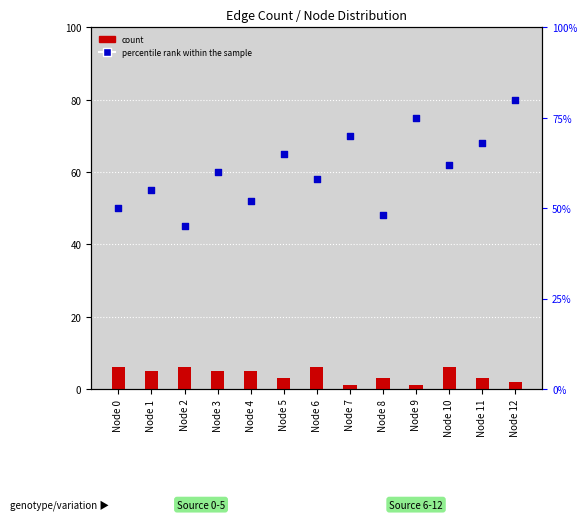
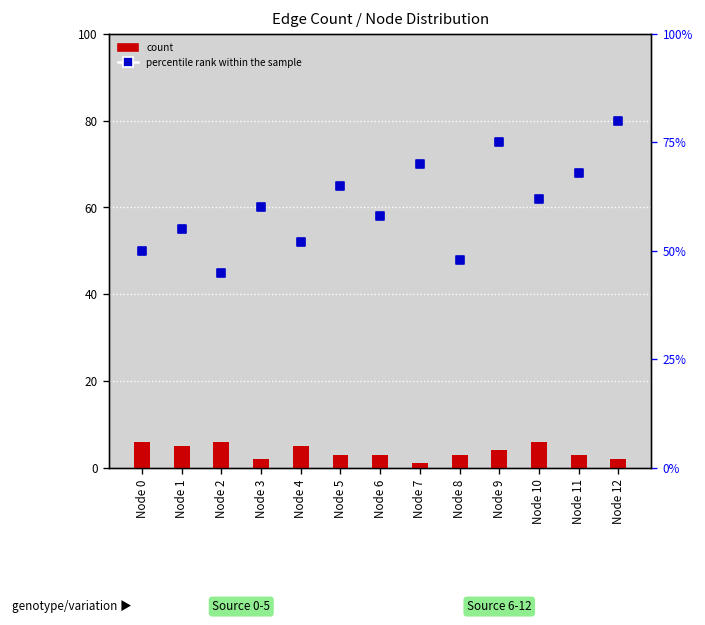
  {
    "count": {
      "Node 0": 6,
      "Node 1": 5,
      "Node 2": 6,
-     "Node 3": 5,
+     "Node 3": 2,
      "Node 4": 5,
      "Node 5": 3,
-     "Node 6": 6,
+     "Node 6": 3,
      "Node 7": 1,
      "Node 8": 3,
-     "Node 9": 1,
+     "Node 9": 4,
      "Node 10": 6,
      "Node 11": 3,
      "Node 12": 2
    }
  }
